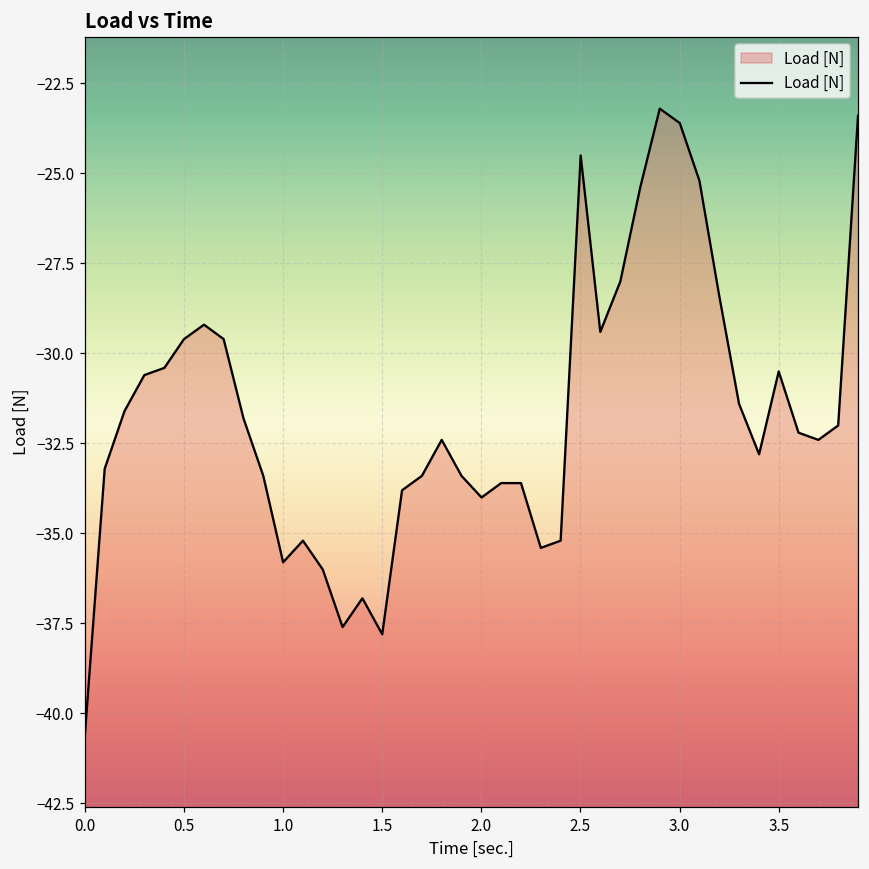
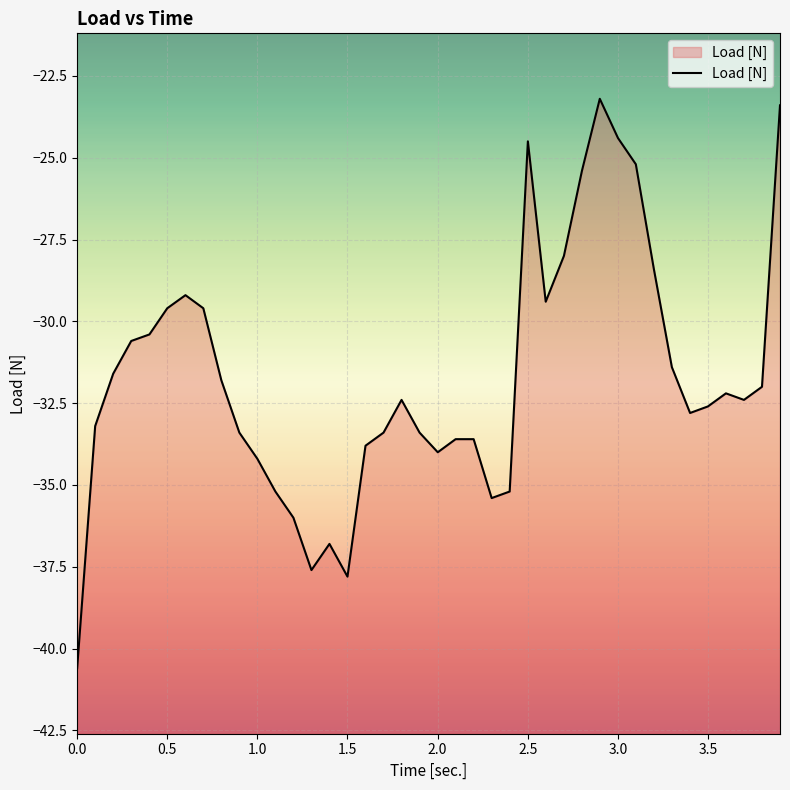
  {
    "0.0": -40.6,
    "0.5": -29.6,
-   "1.0": -35.8,
+   "1.0": -34.2,
    "1.5": -37.8,
    "2.0": -34.0,
    "2.5": -24.5,
-   "3.0": -23.6,
-   "3.5": -30.5
+   "3.0": -24.4,
+   "3.5": -32.6
  }
